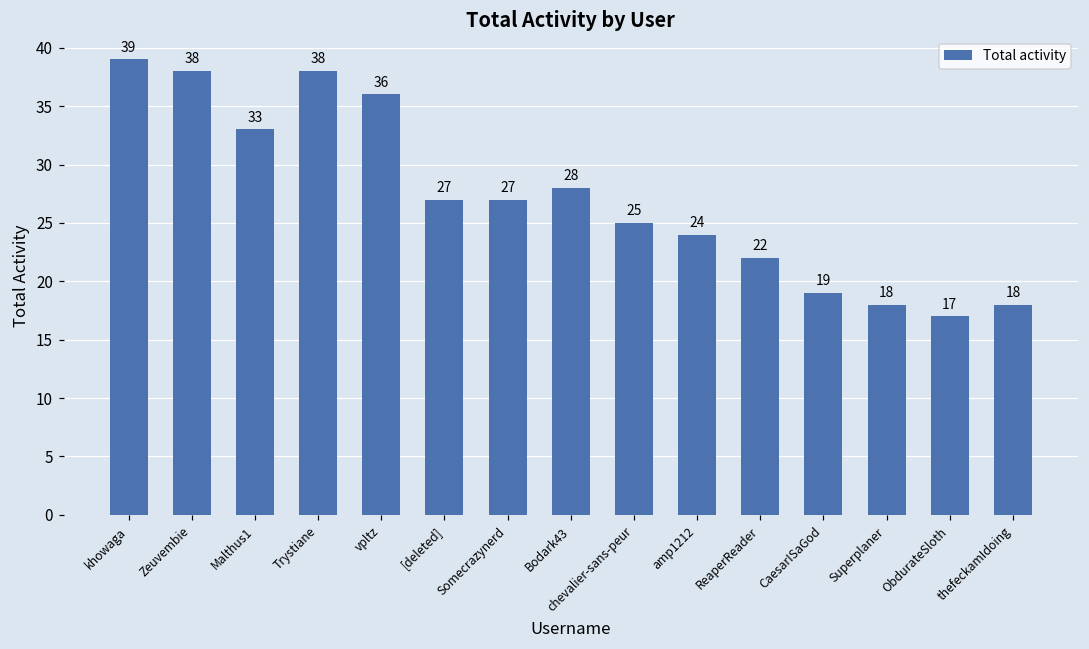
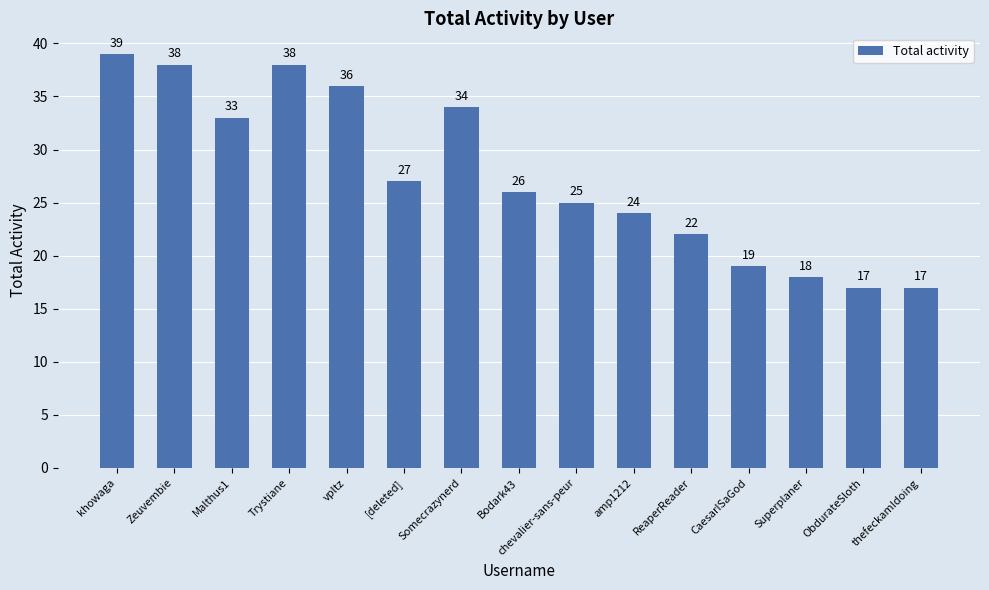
  {
    "khowaga": 39,
    "Zeuvembie": 38,
    "Malthus1": 33,
    "Trystiane": 38,
    "vpltz": 36,
    "[deleted]": 27,
-   "Somecrazynerd": 27,
-   "Bodark43": 28,
+   "Somecrazynerd": 34,
+   "Bodark43": 26,
    "chevalier-sans-peur": 25,
    "amp1212": 24,
    "ReaperReader": 22,
    "CaesarISaGod": 19,
    "Superplaner": 18,
    "ObdurateSloth": 17,
-   "thefeckamIdoing": 18
+   "thefeckamIdoing": 17
  }
